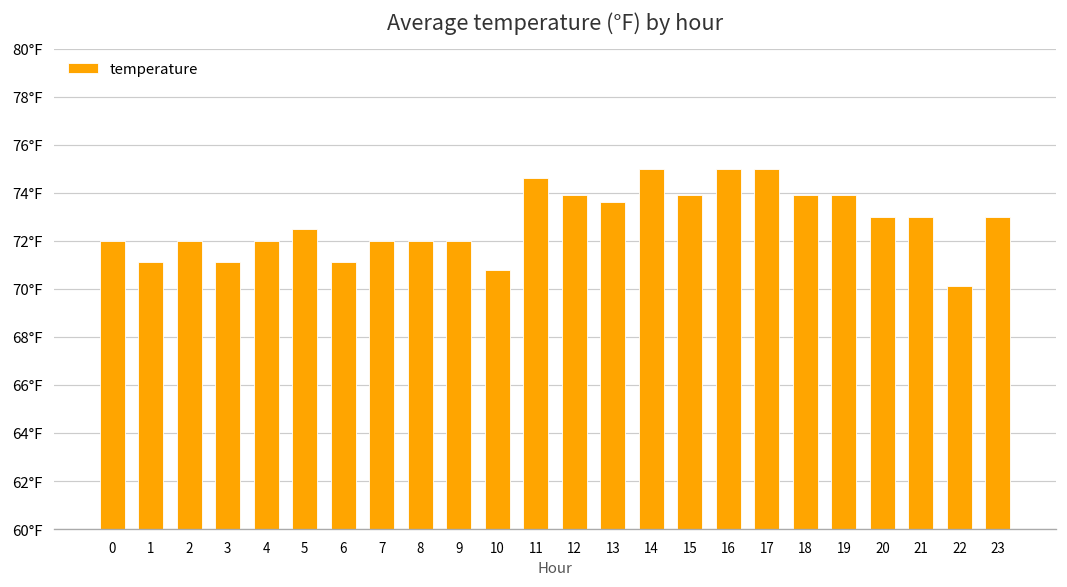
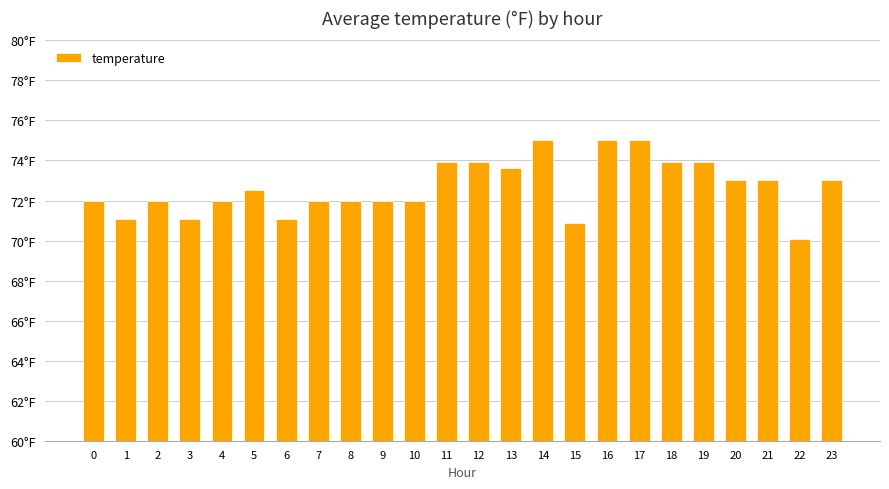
  {
    "0": "72.0°F",
    "1": "71.1°F",
    "2": "72.0°F",
    "3": "71.1°F",
    "4": "72.0°F",
    "5": "72.5°F",
    "6": "71.1°F",
    "7": "72.0°F",
    "8": "72.0°F",
    "9": "72.0°F",
-   "10": "70.8°F",
-   "11": "74.6°F",
+   "10": "72.0°F",
+   "11": "73.9°F",
    "12": "73.9°F",
    "13": "73.6°F",
    "14": "75.0°F",
-   "15": "73.9°F",
+   "15": "70.9°F",
    "16": "75.0°F",
    "17": "75.0°F",
    "18": "73.9°F",
    "19": "73.9°F",
    "20": "73.0°F",
    "21": "73.0°F",
    "22": "70.1°F",
    "23": "73.0°F"
  }
